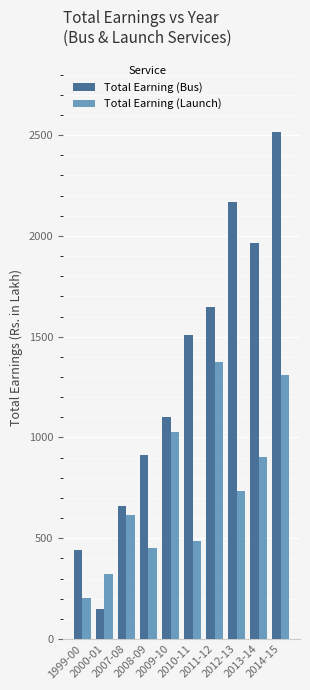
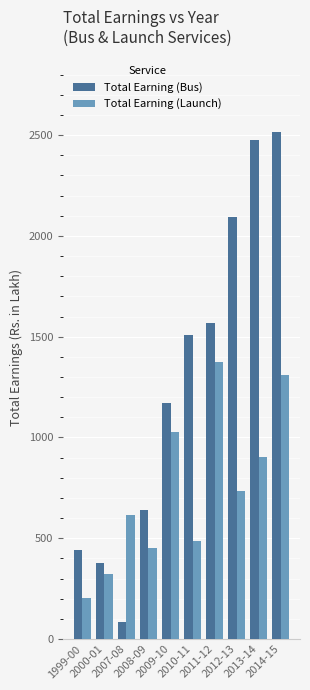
  {
    "Total Earning (Bus)": {
      "1999-00": 440,
-     "2000-01": 150,
-     "2007-08": 660,
-     "2008-09": 910,
-     "2009-10": 1100,
+     "2000-01": 380,
+     "2007-08": 90,
+     "2008-09": 640,
+     "2009-10": 1170,
      "2010-11": 1510,
-     "2011-12": 1650,
-     "2012-13": 2170,
-     "2013-14": 1960,
+     "2011-12": 1570,
+     "2012-13": 2090,
+     "2013-14": 2480,
      "2014-15": 2510
    },
    "Total Earning (Launch)": {
      "1999-00": 200,
      "2000-01": 320,
      "2007-08": 620,
      "2008-09": 450,
      "2009-10": 1030,
      "2010-11": 480,
      "2011-12": 1370,
      "2012-13": 730,
      "2013-14": 900,
      "2014-15": 1310
    }
  }
